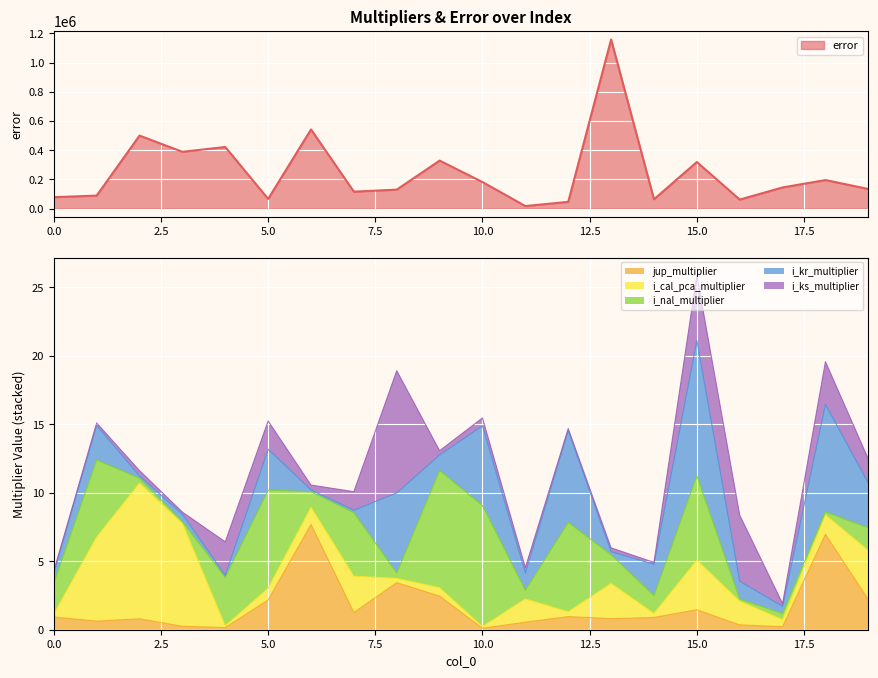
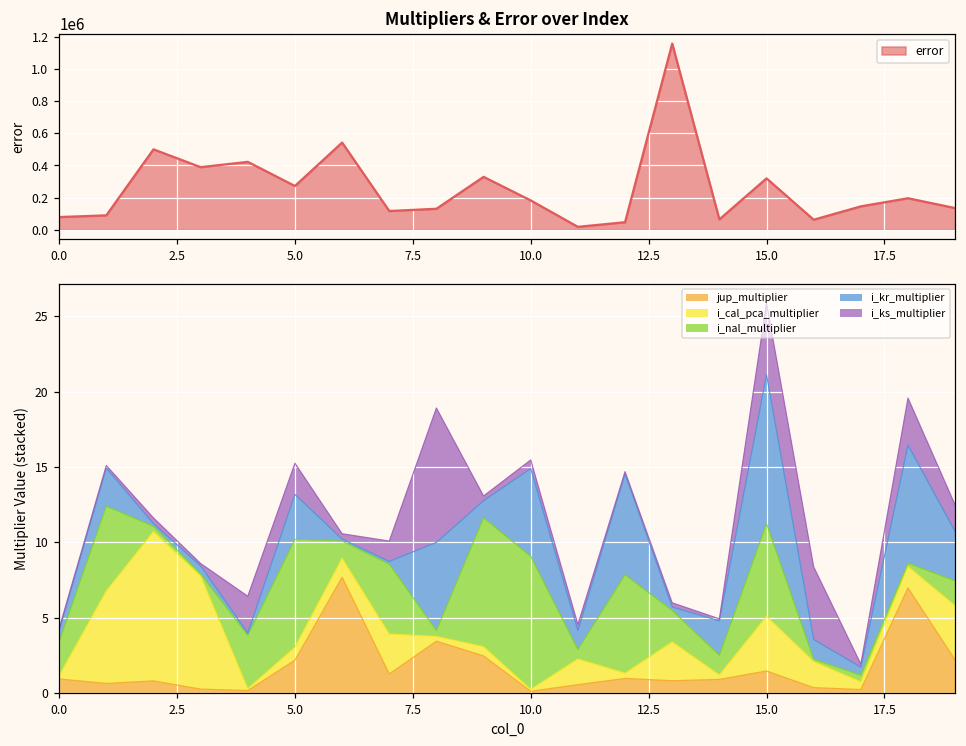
  {
    "Multipliers & Error over Index": {
      "0.0": 80000,
-     "5.0": 70000,
+     "5.0": 270000,
      "10.0": 180000,
      "15.0": 320000
    }
  }
